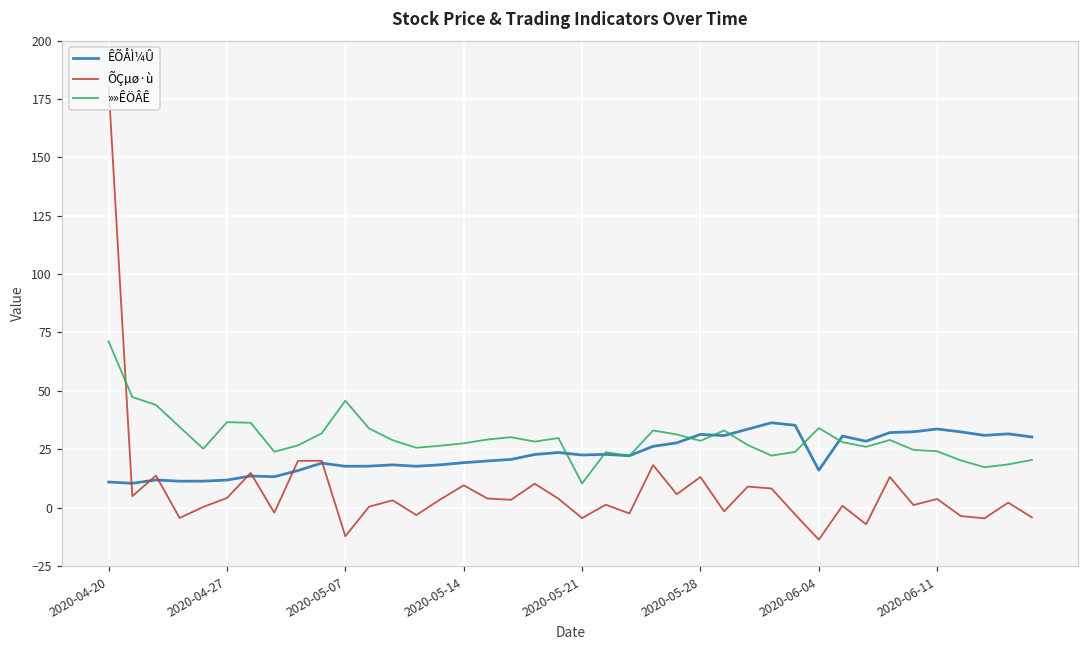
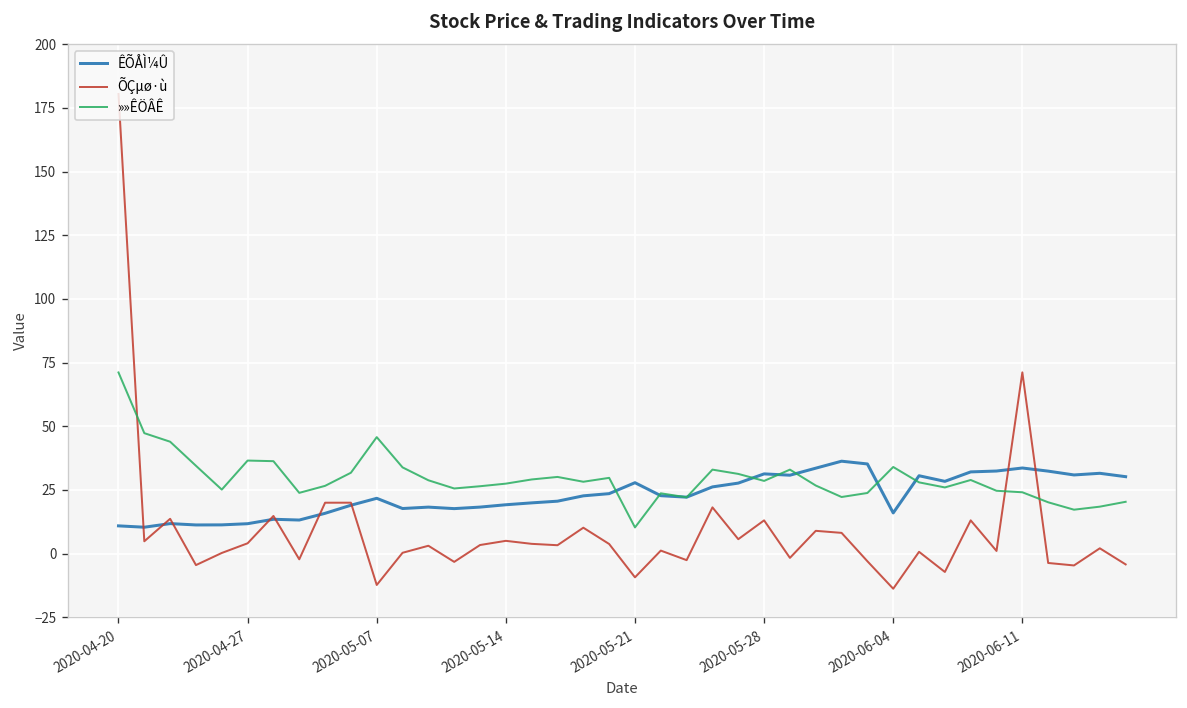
  {
    "ÊÕÅÌ¼Û": {
      "2020-04-20": 11,
      "2020-04-27": 12,
-     "2020-05-07": 18,
+     "2020-05-07": 22,
      "2020-05-14": 19,
-     "2020-05-21": 22,
+     "2020-05-21": 28,
      "2020-05-28": 31,
      "2020-06-04": 16,
      "2020-06-11": 34
    },
    "ÕÇµø·ù": {
      "2020-04-27": 4,
      "2020-05-07": -12,
-     "2020-05-14": 10,
-     "2020-05-21": -5,
+     "2020-05-14": 5,
+     "2020-05-21": -9,
      "2020-05-28": 13,
      "2020-06-04": -14,
-     "2020-06-11": 4
+     "2020-06-11": 71
    },
    "»»ÊÖÂÊ": {
      "2020-04-20": 71,
      "2020-04-27": 37,
      "2020-05-07": 46,
      "2020-05-14": 27,
      "2020-05-21": 10,
      "2020-05-28": 29,
      "2020-06-04": 34,
      "2020-06-11": 24
    }
  }
